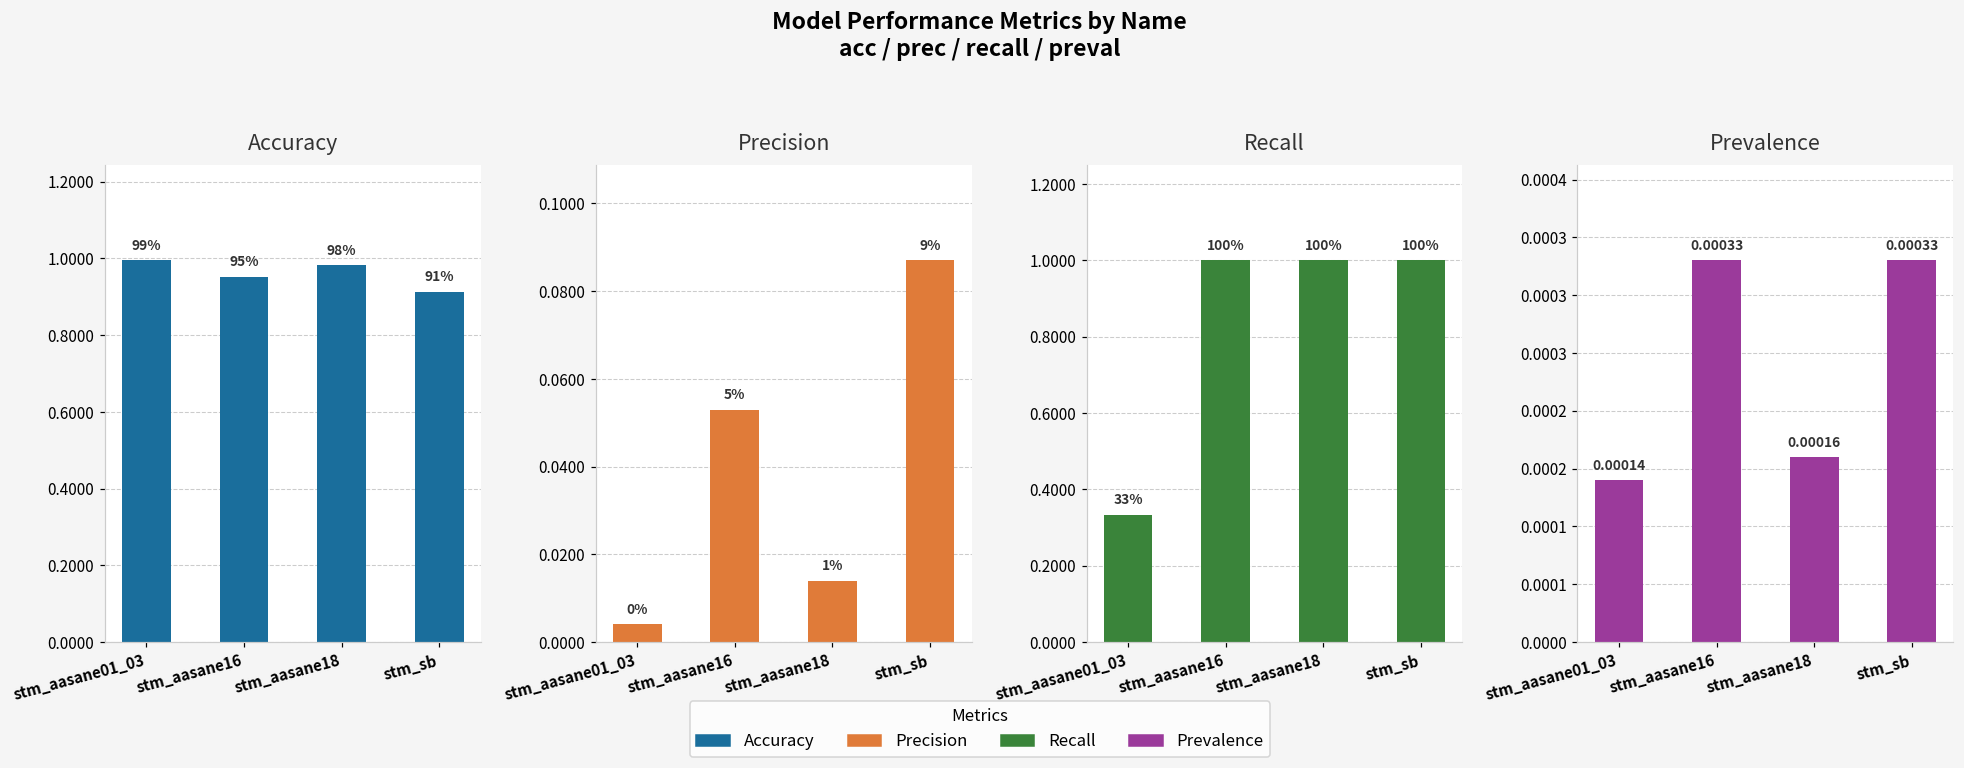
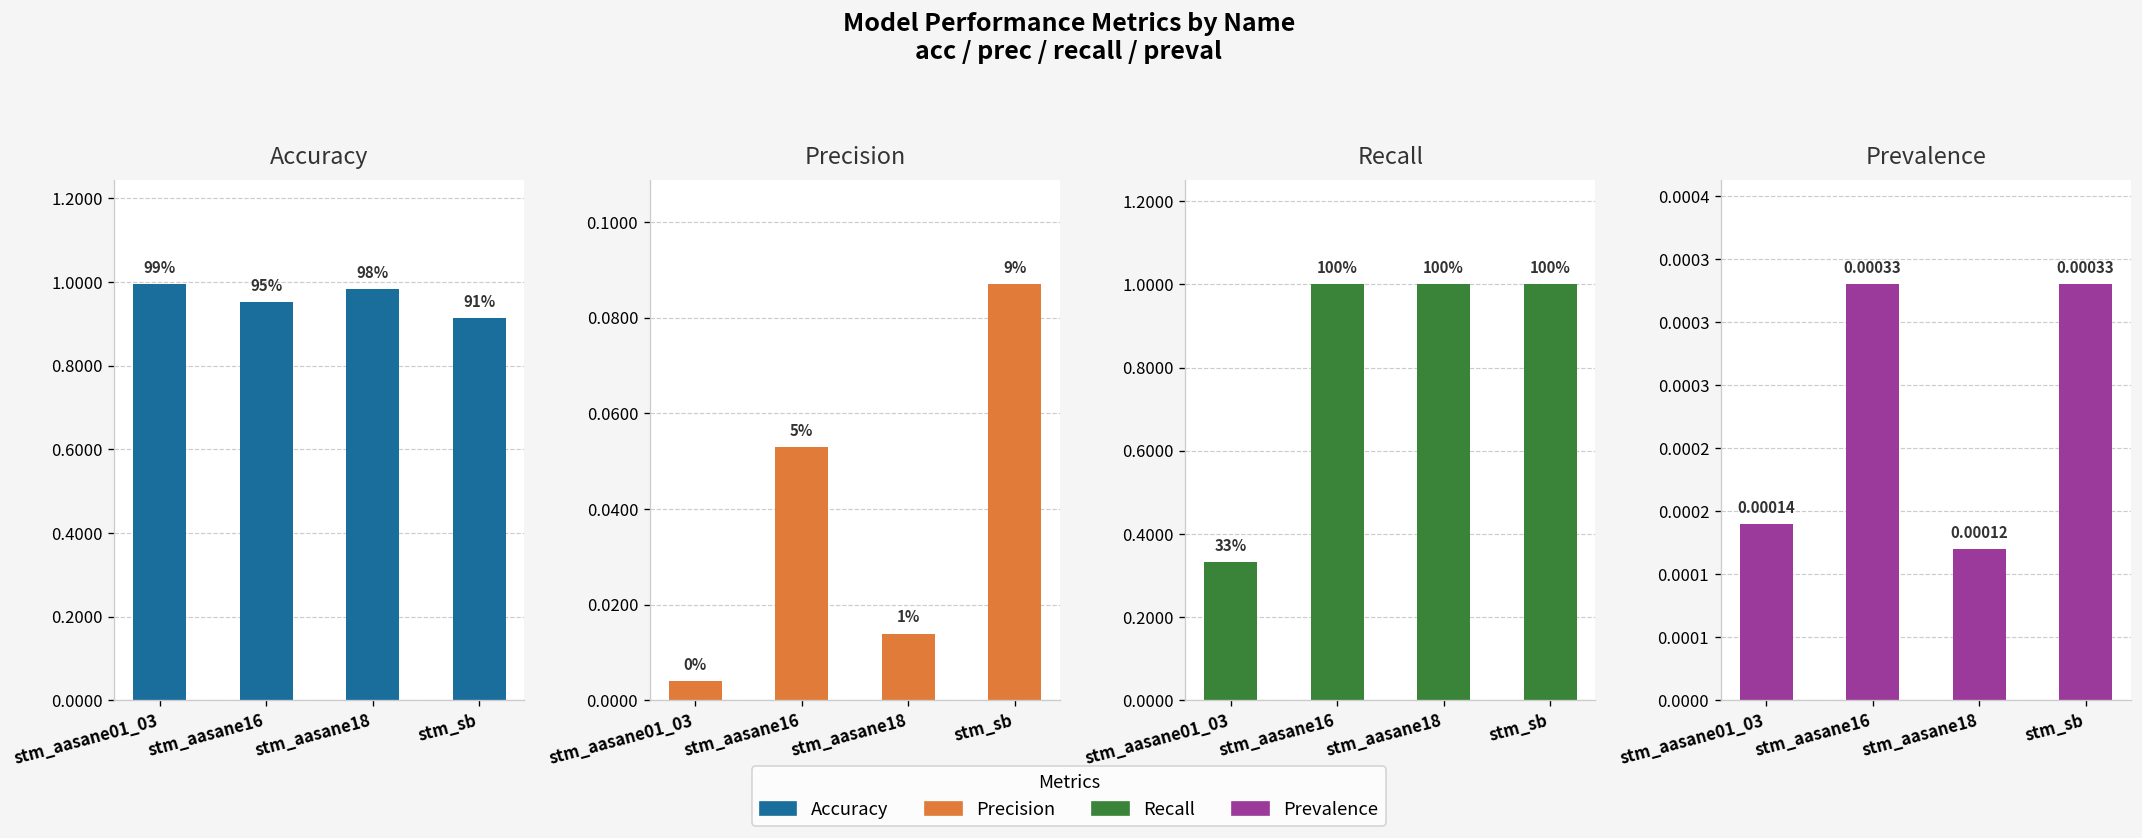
  {
    "Accuracy": {
      "stm_aasane01_03": "99%",
      "stm_aasane16": "95%",
      "stm_aasane18": "98%",
      "stm_sb": "91%"
    },
    "Precision": {
      "stm_aasane01_03": "0%",
      "stm_aasane16": "5%",
      "stm_aasane18": "1%",
      "stm_sb": "9%"
    },
    "Recall": {
      "stm_aasane01_03": "33%",
      "stm_aasane16": "100%",
      "stm_aasane18": "100%",
      "stm_sb": "100%"
    },
    "Prevalence": {
      "stm_aasane01_03": "0.00014",
      "stm_aasane16": "0.00033",
-     "stm_aasane18": "0.00016",
+     "stm_aasane18": "0.00012",
      "stm_sb": "0.00033"
    }
  }
